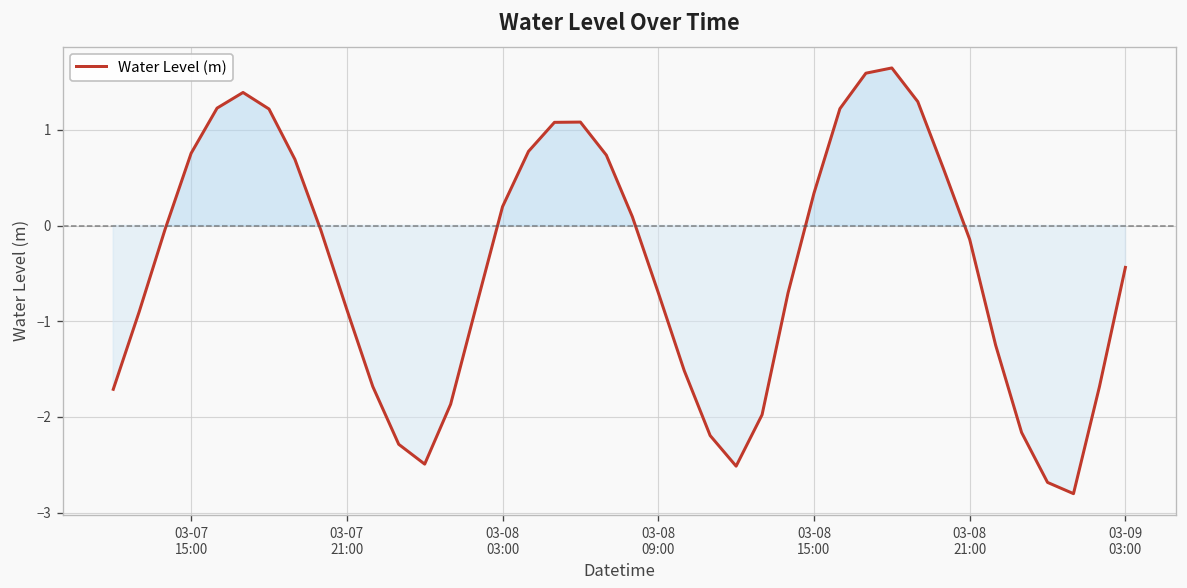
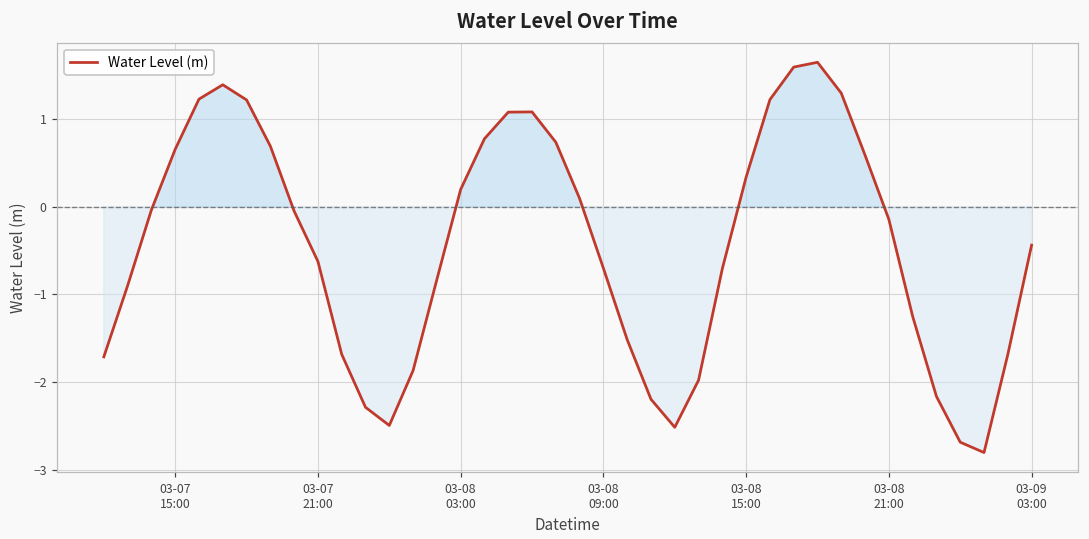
  {
-   "03-07 15:00": 0.8,
-   "03-07 21:00": -0.9,
+   "03-07 15:00": 0.7,
+   "03-07 21:00": -0.6,
    "03-08 03:00": 0.2,
    "03-08 09:00": -0.7,
    "03-08 15:00": 0.3,
    "03-08 21:00": -0.1,
    "03-09 03:00": -0.4
  }
